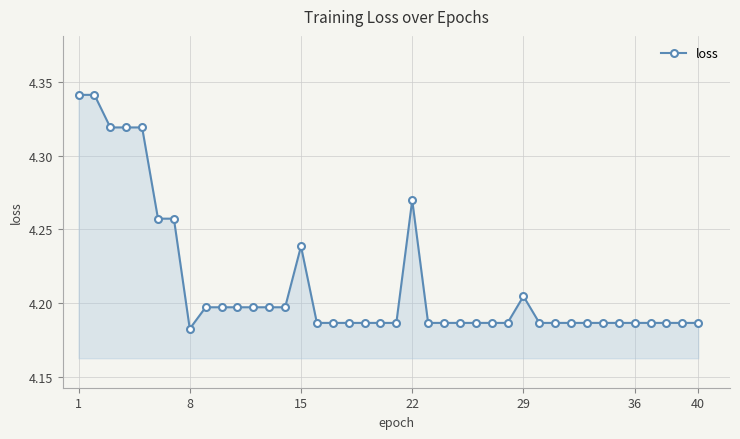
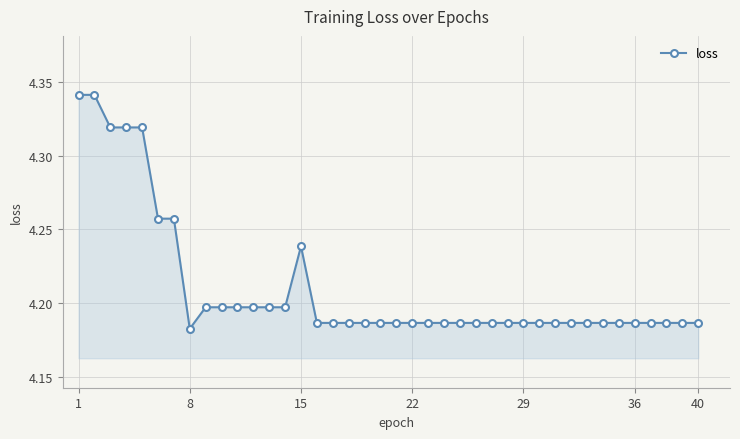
  {
    "loss": {
      "1": 4.341,
      "8": 4.183,
      "15": 4.238,
-     "22": 4.270,
-     "29": 4.205,
+     "22": 4.187,
+     "29": 4.187,
      "36": 4.187,
      "40": 4.187
    }
  }
